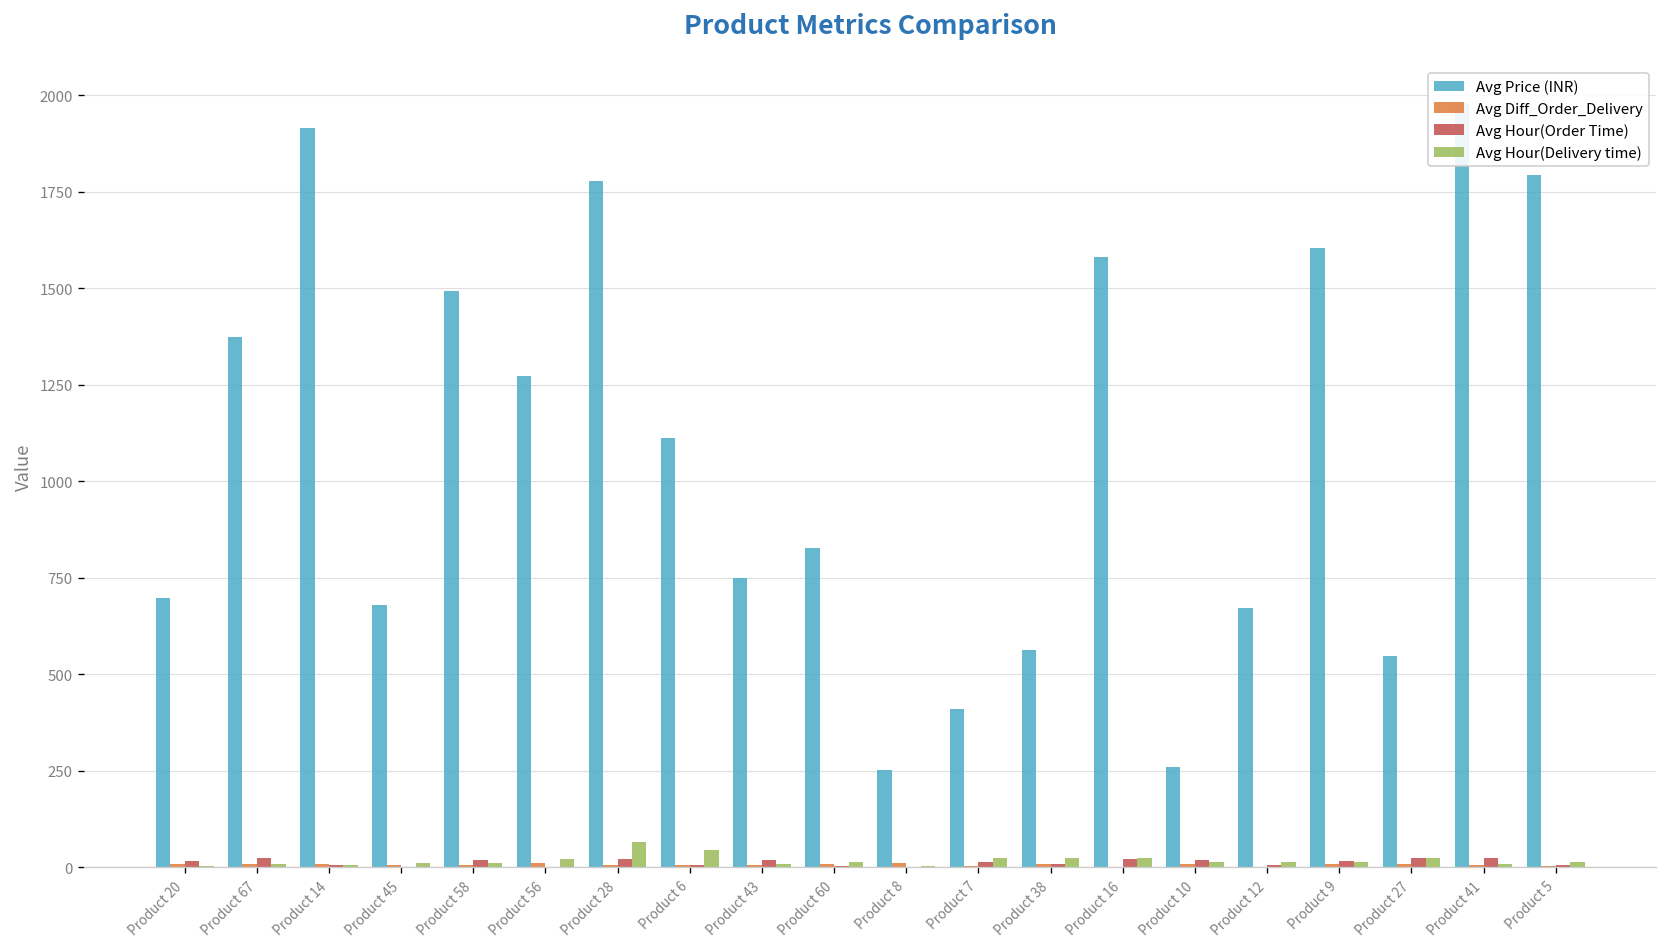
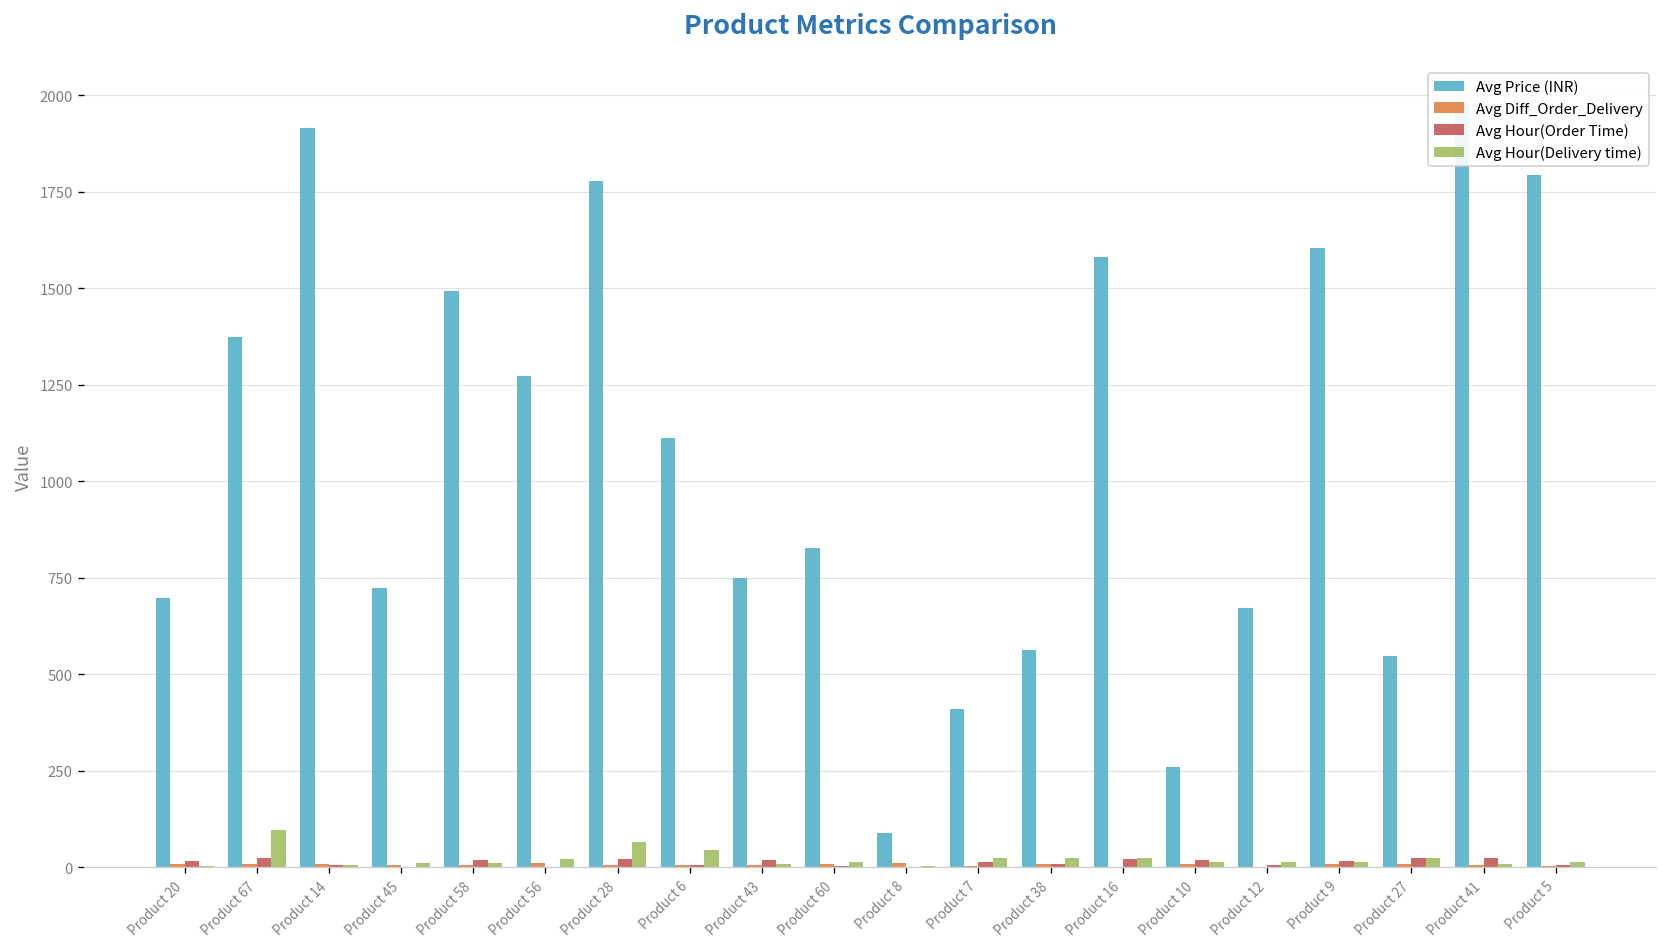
  {
    "Avg Price (INR)": {
      "Product 20": 700,
      "Product 67": 1370,
      "Product 14": 1920,
-     "Product 45": 680,
+     "Product 45": 720,
      "Product 58": 1490,
      "Product 56": 1270,
      "Product 28": 1780,
      "Product 6": 1110,
      "Product 43": 750,
      "Product 60": 830,
-     "Product 8": 250,
+     "Product 8": 90,
      "Product 7": 410,
      "Product 38": 560,
      "Product 16": 1580,
      "Product 10": 260,
      "Product 12": 670,
      "Product 9": 1610,
      "Product 27": 550,
      "Product 5": 1790
    },
    "Avg Hour(Delivery time)": {
-     "Product 67": 10,
+     "Product 67": 100,
      "Product 45": 10,
      "Product 58": 10,
      "Product 56": 20,
      "Product 28": 60,
      "Product 6": 40,
      "Product 43": 10,
      "Product 60": 10,
      "Product 7": 20,
      "Product 38": 20,
      "Product 16": 20,
      "Product 10": 10,
      "Product 12": 10,
      "Product 9": 10,
      "Product 27": 20,
      "Product 5": 10
    }
  }
